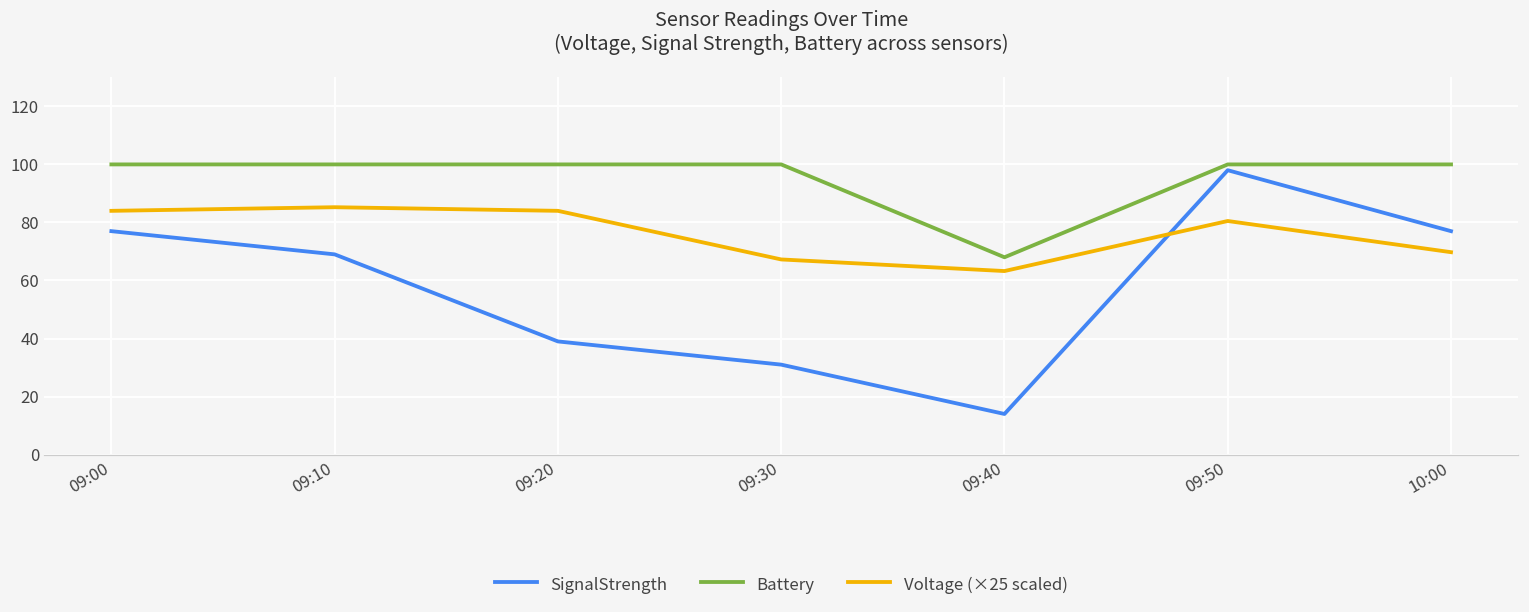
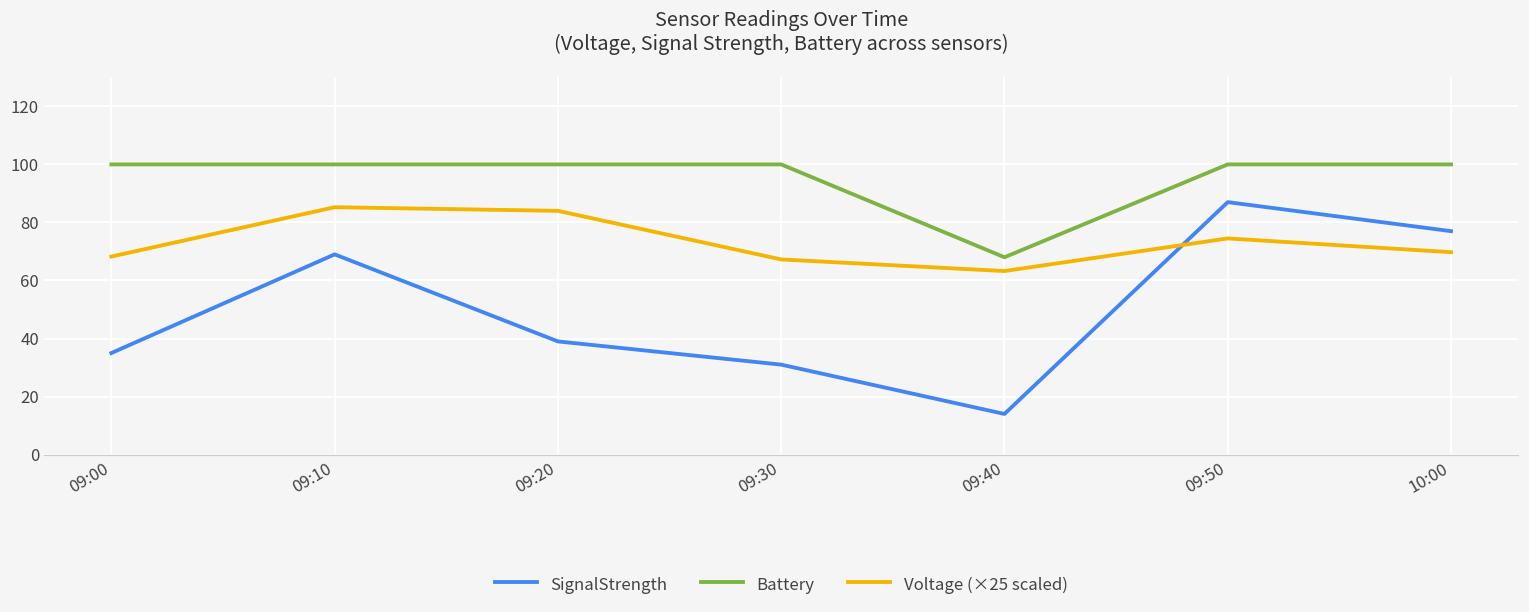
  {
    "SignalStrength": {
-     "09:00": 77,
+     "09:00": 35,
      "09:10": 69,
      "09:20": 39,
      "09:30": 31,
      "09:40": 14,
-     "09:50": 98,
+     "09:50": 87,
      "10:00": 77
    },
    "Battery": {
      "09:00": 100,
      "09:10": 100,
      "09:20": 100,
      "09:30": 100,
      "09:40": 68,
      "09:50": 100,
      "10:00": 100
    },
    "Voltage (×25 scaled)": {
-     "09:00": 84,
+     "09:00": 68,
      "09:10": 85,
      "09:20": 84,
      "09:30": 67,
      "09:40": 63,
-     "09:50": 81,
+     "09:50": 75,
      "10:00": 70
    }
  }
